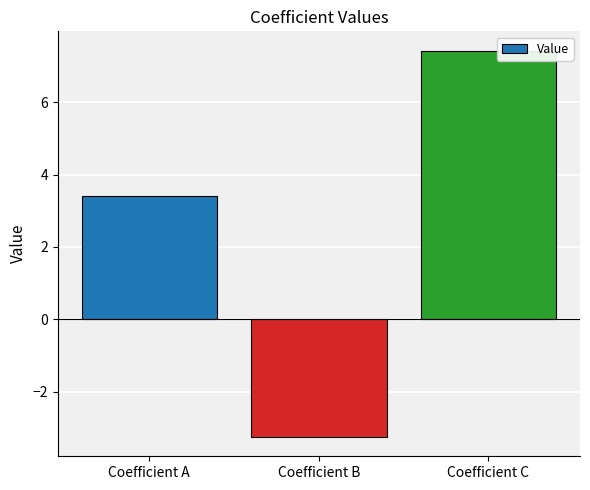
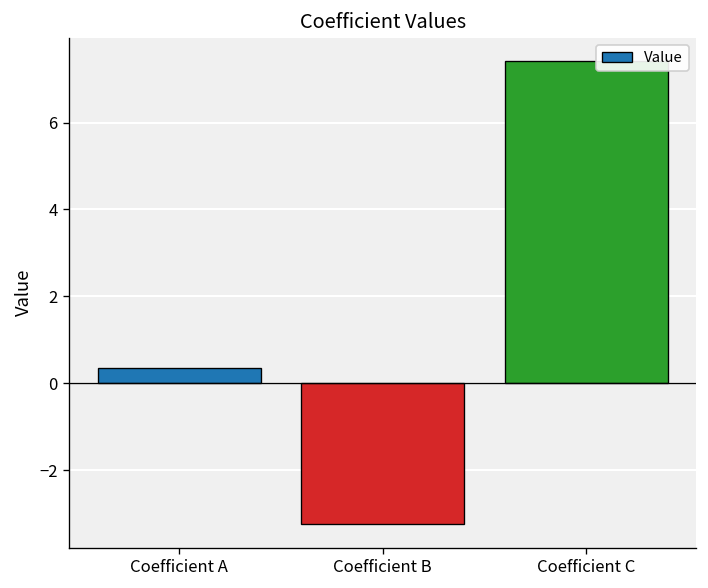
  {
-   "Coefficient A": 3.4,
+   "Coefficient A": 0.4,
    "Coefficient B": -3.2,
    "Coefficient C": 7.4
  }
